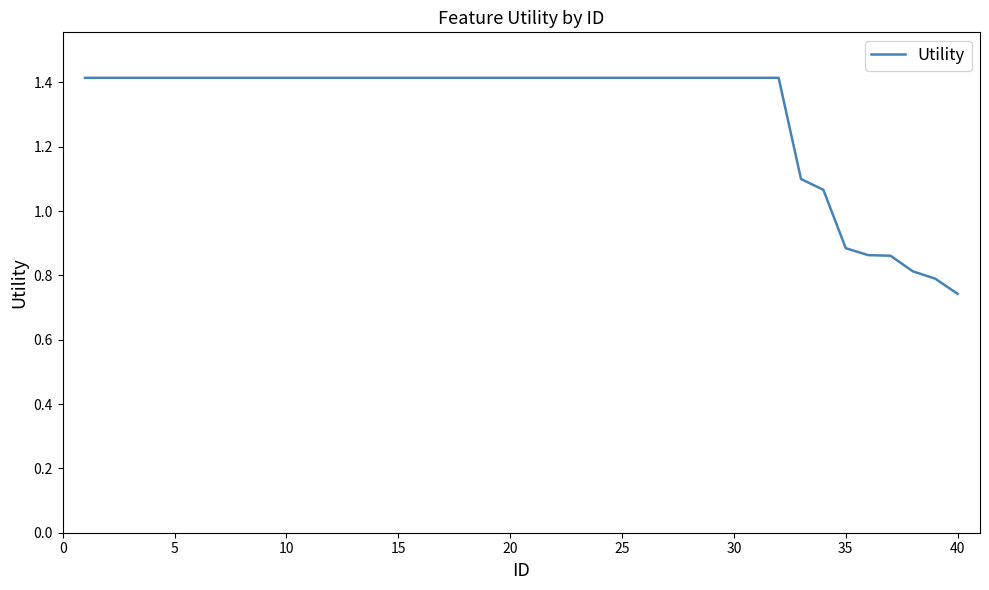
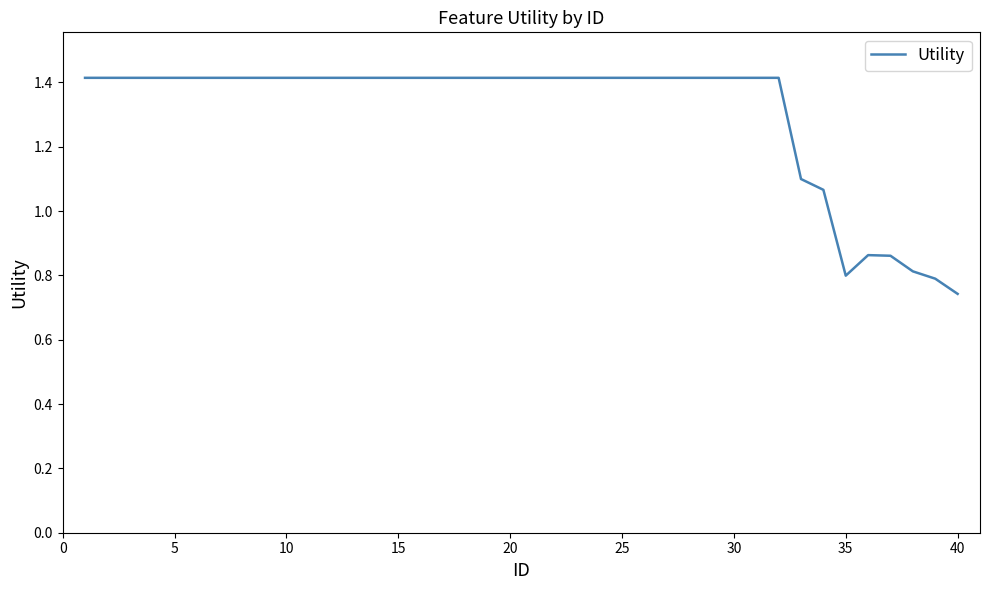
  {
    "5": 1.41,
    "10": 1.41,
    "15": 1.41,
    "20": 1.41,
    "25": 1.41,
    "30": 1.41,
-   "35": 0.88,
+   "35": 0.80,
    "40": 0.74
  }
